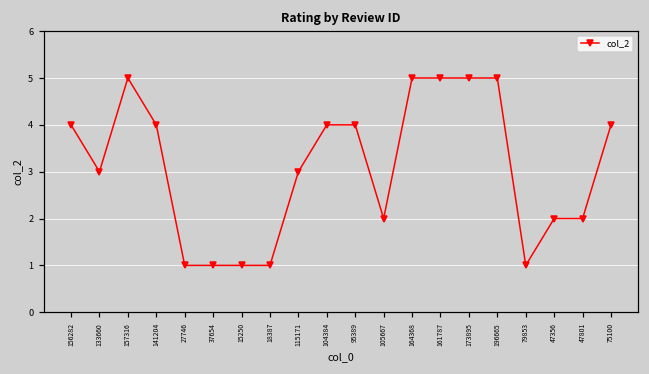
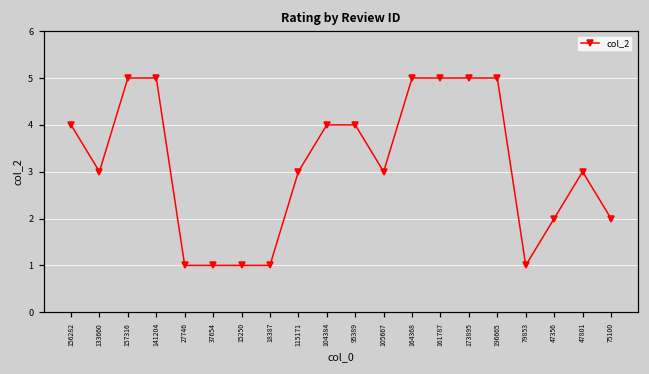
  {
    "156282": 4,
    "133660": 3,
    "157316": 5,
-   "141204": 4,
+   "141204": 5,
    "27746": 1,
    "37654": 1,
    "15250": 1,
    "18387": 1,
    "115171": 3,
    "104384": 4,
    "95389": 4,
-   "105667": 2,
+   "105667": 3,
    "164368": 5,
    "161787": 5,
    "173895": 5,
    "196665": 5,
    "79853": 1,
    "47356": 2,
-   "47801": 2,
-   "75100": 4
+   "47801": 3,
+   "75100": 2
  }
